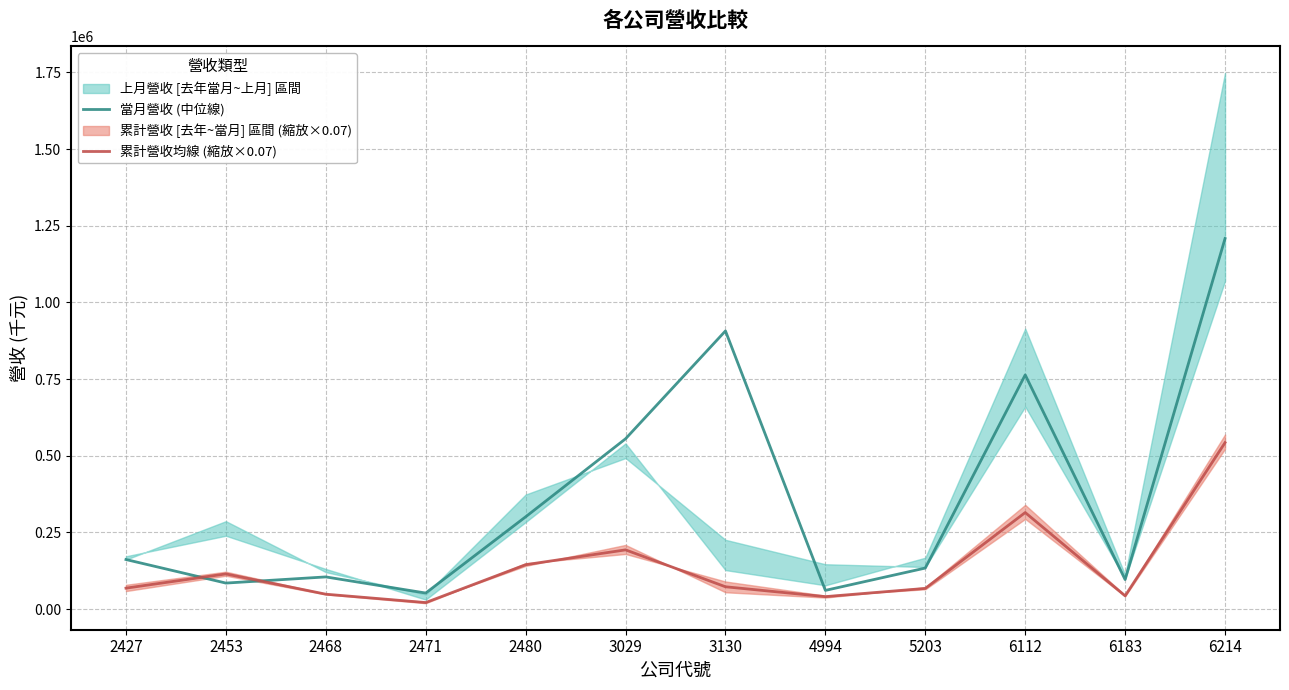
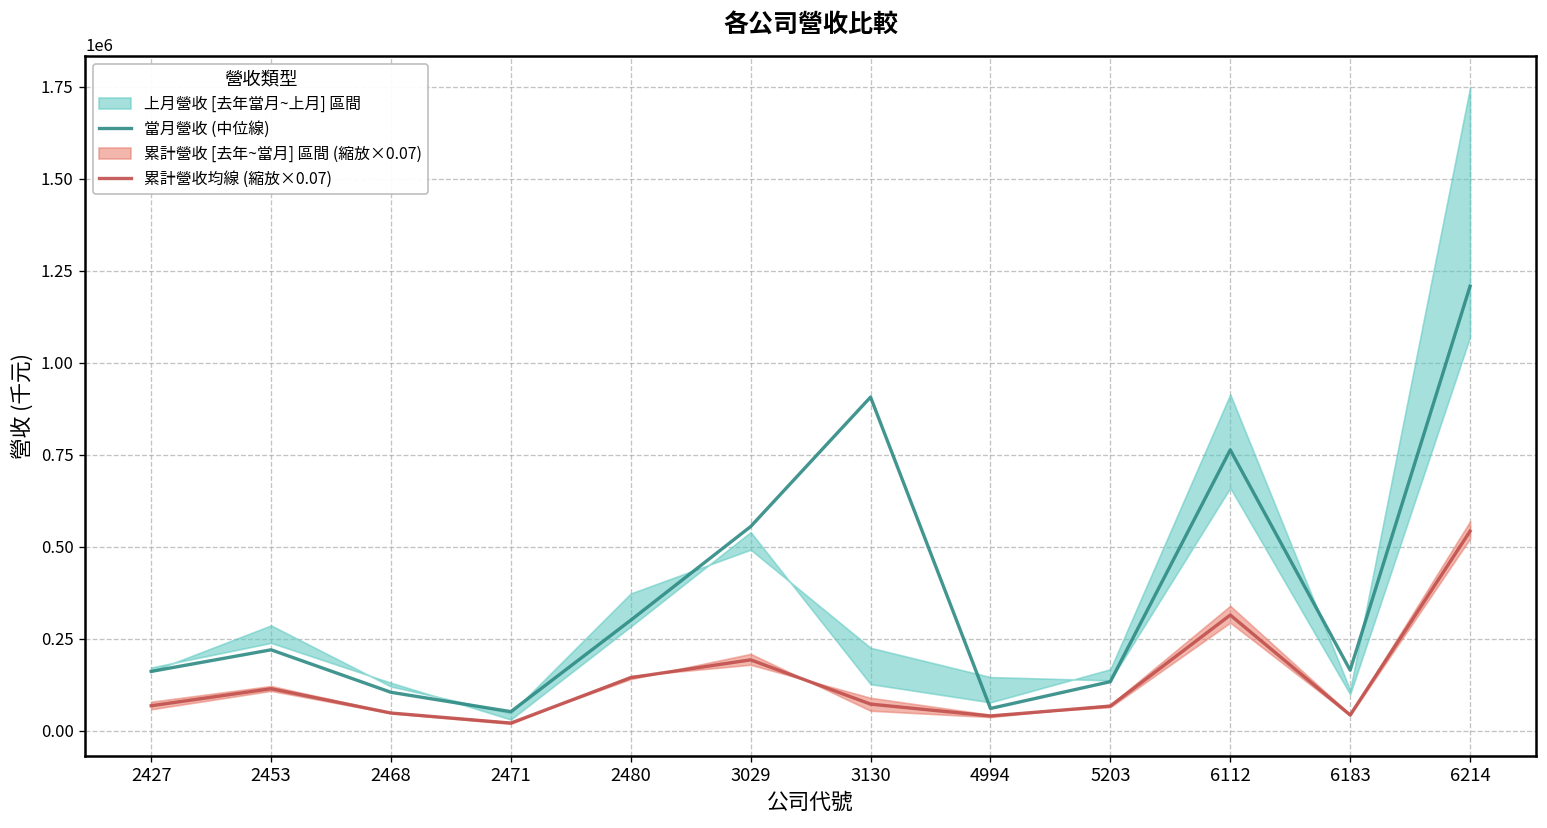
  {
    "當月營收 (中位線)": {
      "2427": 160000,
-     "2453": 80000,
+     "2453": 220000,
      "2468": 100000,
      "2480": 300000,
      "3029": 560000,
      "3130": 910000,
      "4994": 60000,
      "5203": 130000,
      "6112": 760000,
-     "6183": 100000,
+     "6183": 170000,
      "6214": 1210000
    },
    "累計營收均線 (縮放×0.07)": {
      "2427": 70000,
      "3029": 190000,
      "3130": 70000,
      "6112": 310000,
      "6214": 540000
    }
  }
